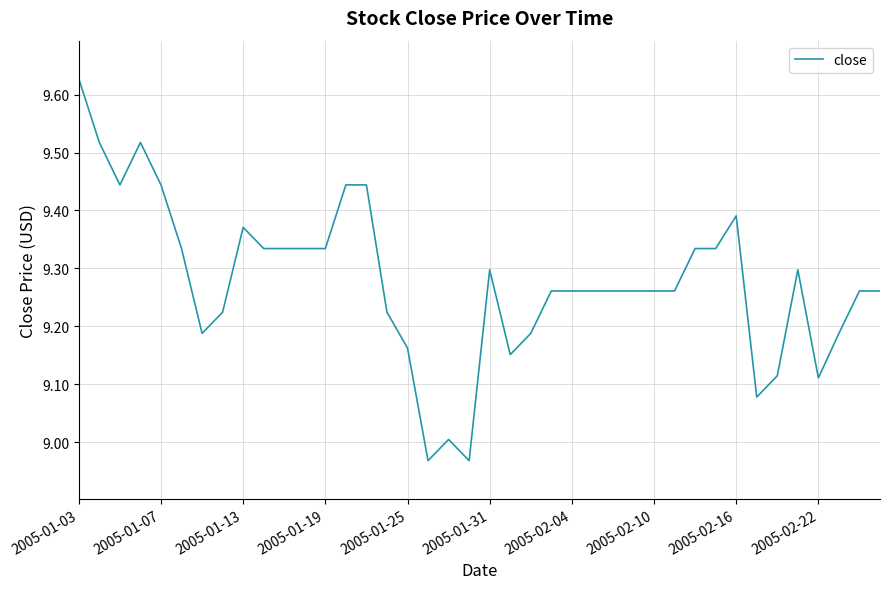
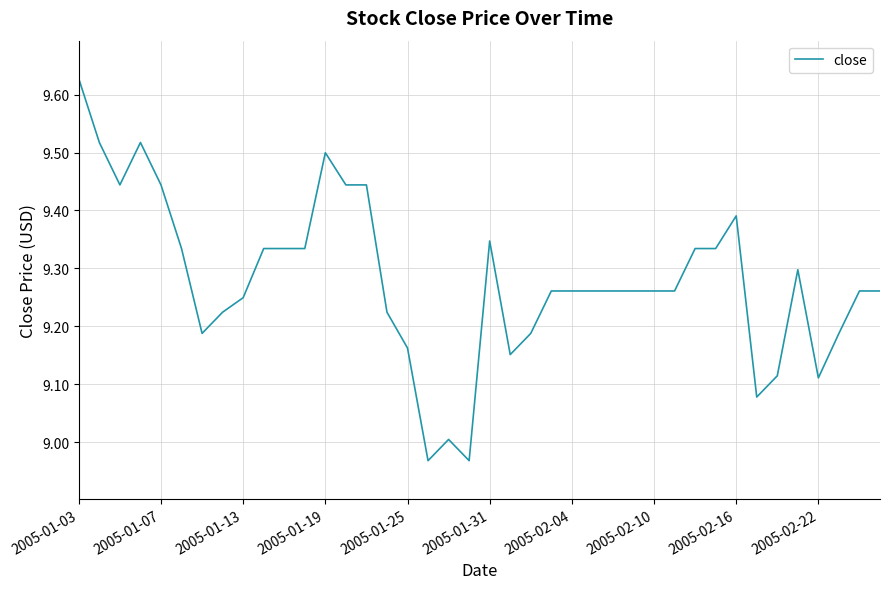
  {
    "2005-01-03": 9.63,
    "2005-01-07": 9.44,
-   "2005-01-13": 9.37,
-   "2005-01-19": 9.33,
+   "2005-01-13": 9.25,
+   "2005-01-19": 9.50,
    "2005-01-25": 9.16,
-   "2005-01-31": 9.30,
+   "2005-01-31": 9.35,
    "2005-02-04": 9.26,
    "2005-02-10": 9.26,
    "2005-02-16": 9.39,
    "2005-02-22": 9.11
  }
